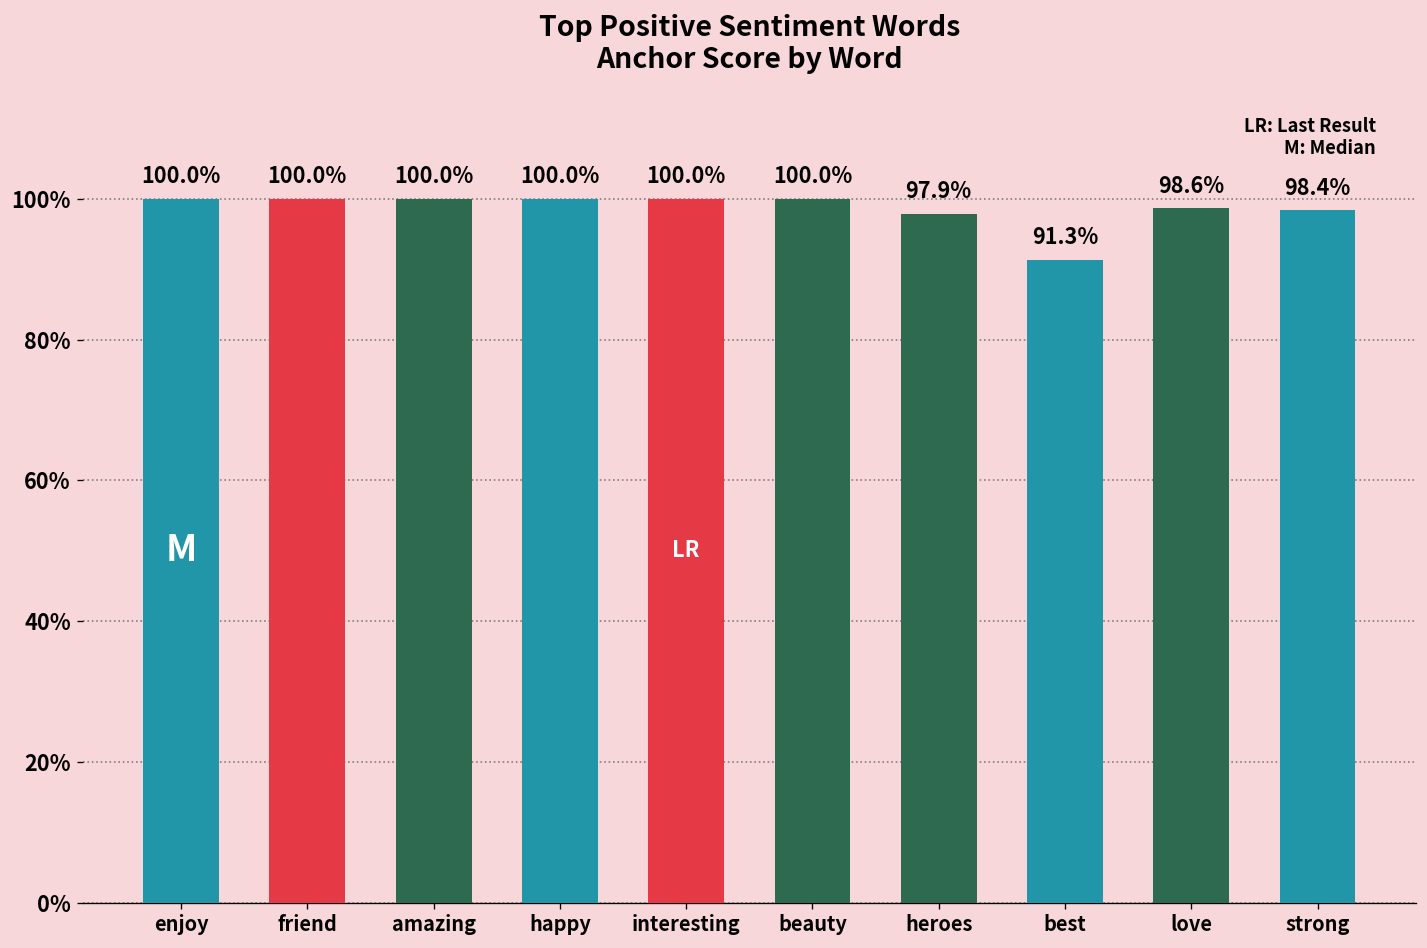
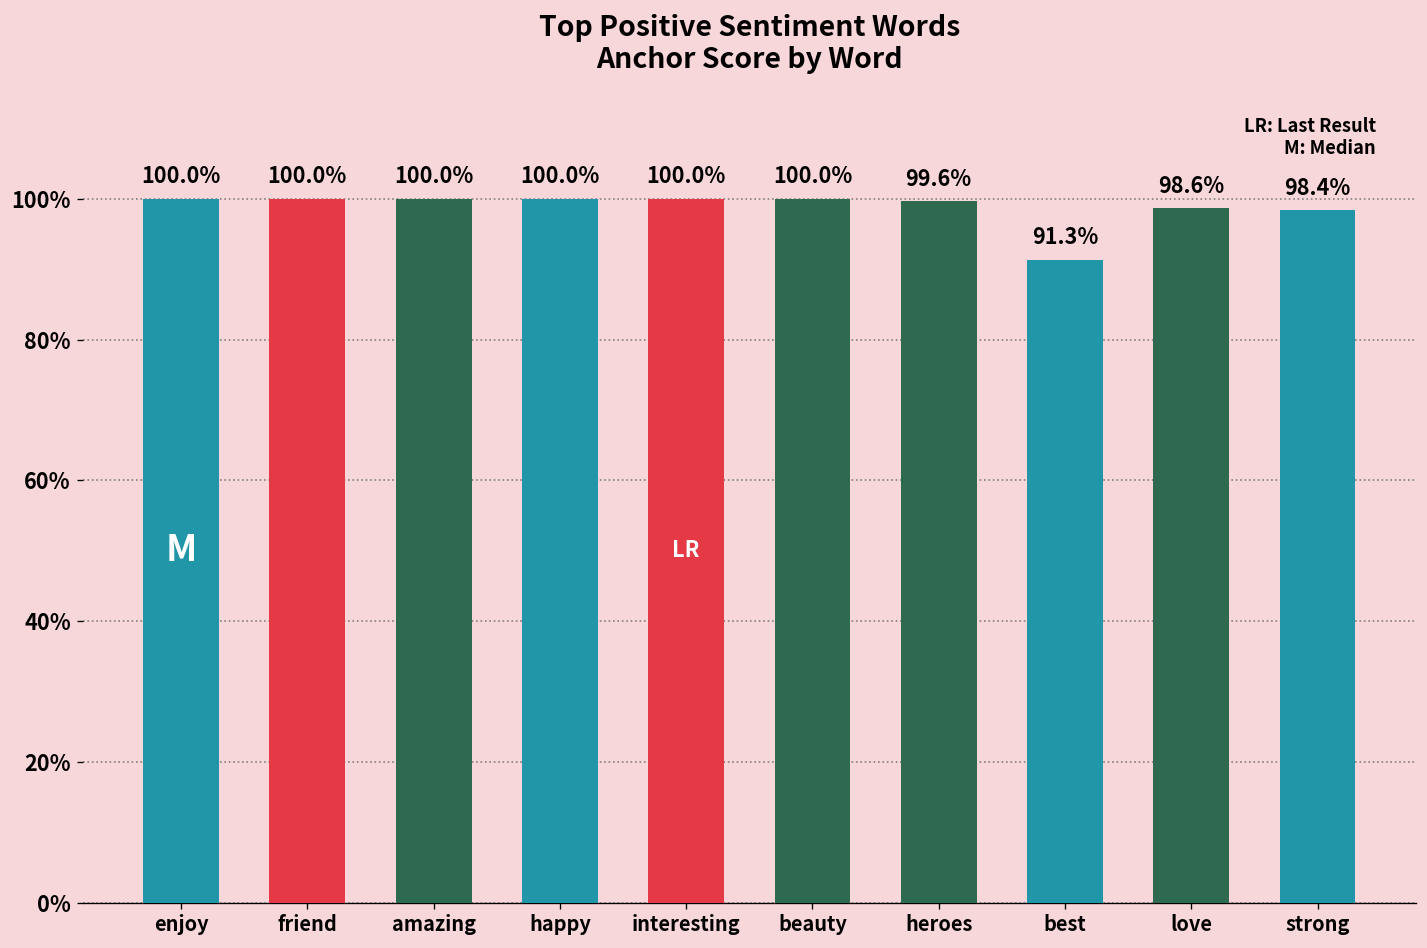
  {
    "enjoy": "100.0%",
    "friend": "100.0%",
    "amazing": "100.0%",
    "happy": "100.0%",
    "interesting": "100.0%",
    "beauty": "100.0%",
-   "heroes": "97.9%",
+   "heroes": "99.6%",
    "best": "91.3%",
    "love": "98.6%",
    "strong": "98.4%"
  }
